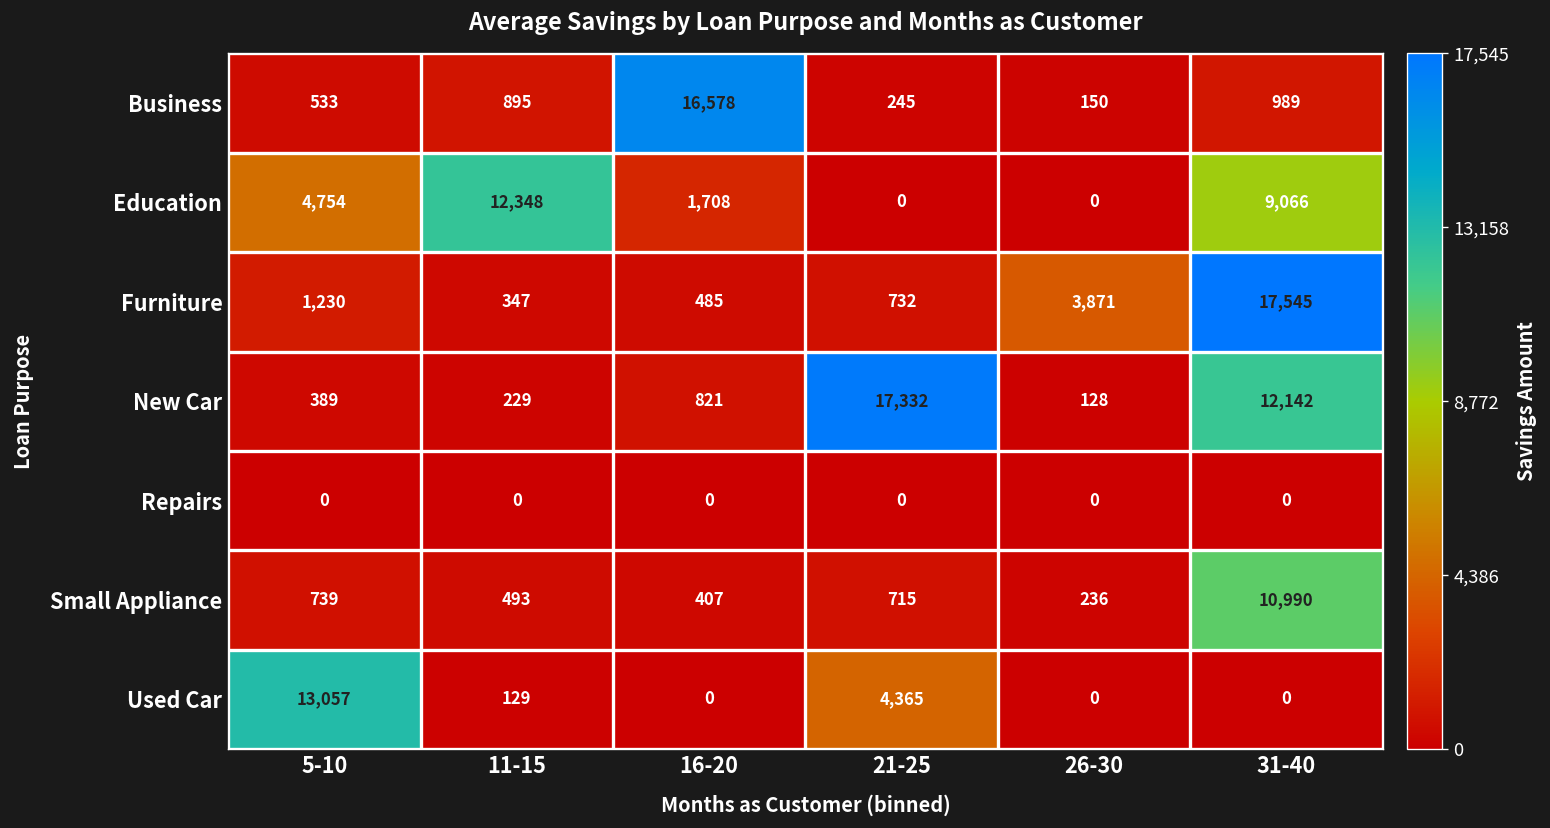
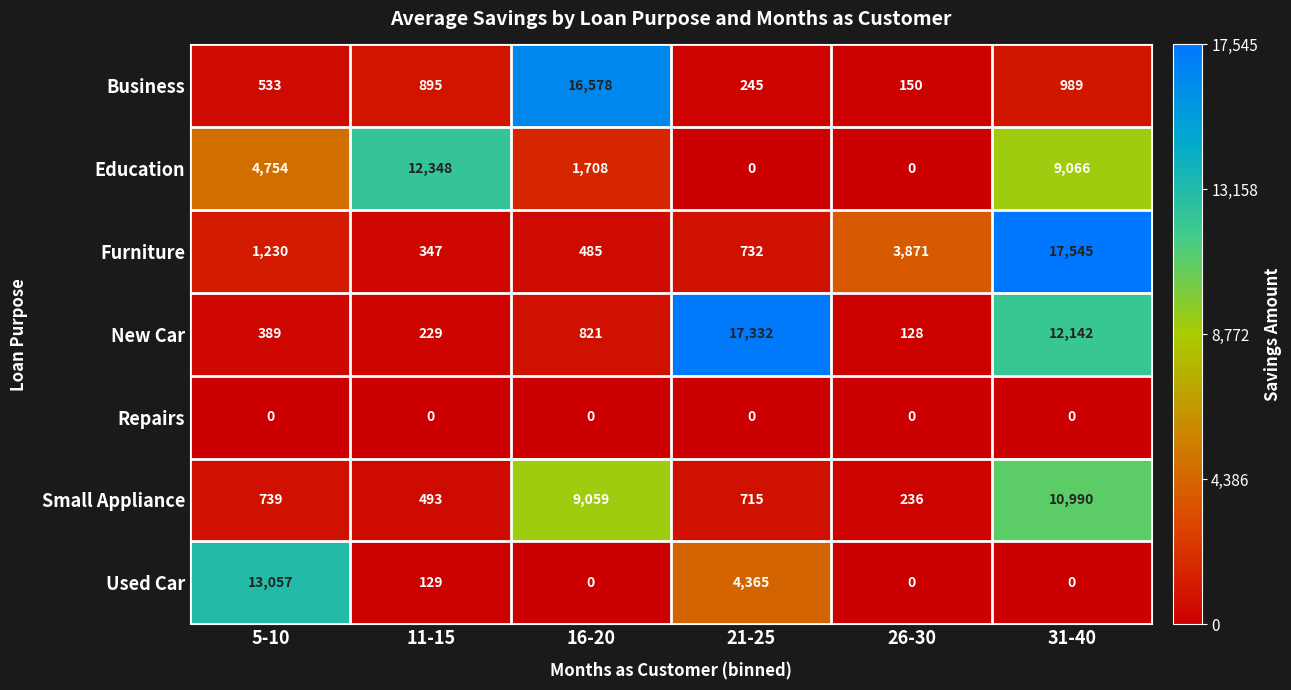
  {
    "Business": {
      "5-10": "533",
      "11-15": "895",
      "16-20": "16,578",
      "21-25": "245",
      "26-30": "150",
      "31-40": "989"
    },
    "Education": {
      "5-10": "4,754",
      "11-15": "12,348",
      "16-20": "1,708",
      "21-25": "0",
      "26-30": "0",
      "31-40": "9,066"
    },
    "Furniture": {
      "5-10": "1,230",
      "11-15": "347",
      "16-20": "485",
      "21-25": "732",
      "26-30": "3,871",
      "31-40": "17,545"
    },
    "New Car": {
      "5-10": "389",
      "11-15": "229",
      "16-20": "821",
      "21-25": "17,332",
      "26-30": "128",
      "31-40": "12,142"
    },
    "Repairs": {
      "5-10": "0",
      "11-15": "0",
      "16-20": "0",
      "21-25": "0",
      "26-30": "0",
      "31-40": "0"
    },
    "Small Appliance": {
      "5-10": "739",
      "11-15": "493",
-     "16-20": "407",
+     "16-20": "9,059",
      "21-25": "715",
      "26-30": "236",
      "31-40": "10,990"
    },
    "Used Car": {
      "5-10": "13,057",
      "11-15": "129",
      "16-20": "0",
      "21-25": "4,365",
      "26-30": "0",
      "31-40": "0"
    }
  }
